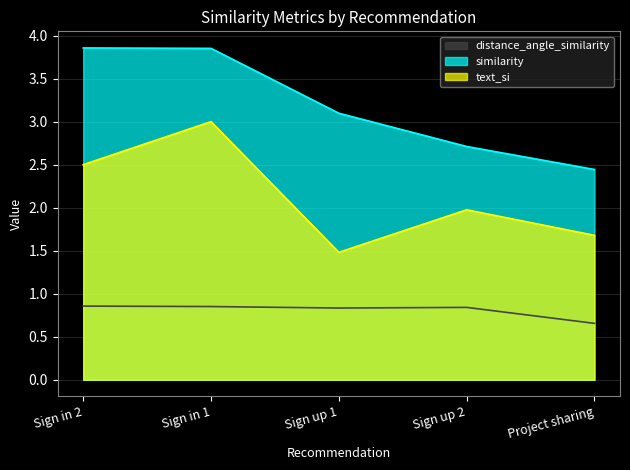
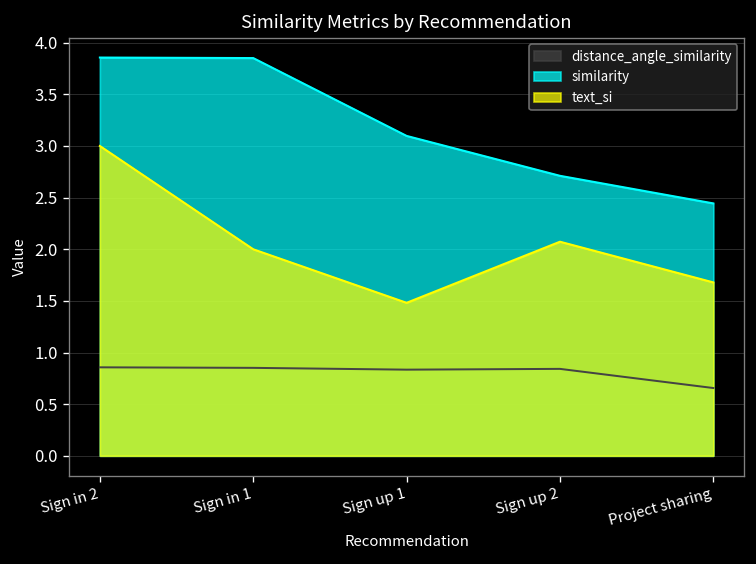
  {
    "distance_angle_similarity": {
      "Sign in 2": 0.9,
      "Sign in 1": 0.9,
      "Sign up 1": 0.8,
      "Sign up 2": 0.8,
      "Project sharing": 0.7
    },
    "similarity": {
      "Sign in 2": 3.9,
      "Sign in 1": 3.9,
      "Sign up 1": 3.1,
      "Sign up 2": 2.7,
      "Project sharing": 2.4
    },
    "text_si": {
-     "Sign in 2": 2.5,
-     "Sign in 1": 3,
+     "Sign in 2": 3.0,
+     "Sign in 1": 2,
      "Sign up 1": 1.5,
-     "Sign up 2": 2.0,
+     "Sign up 2": 2.1,
      "Project sharing": 1.7
    }
  }
